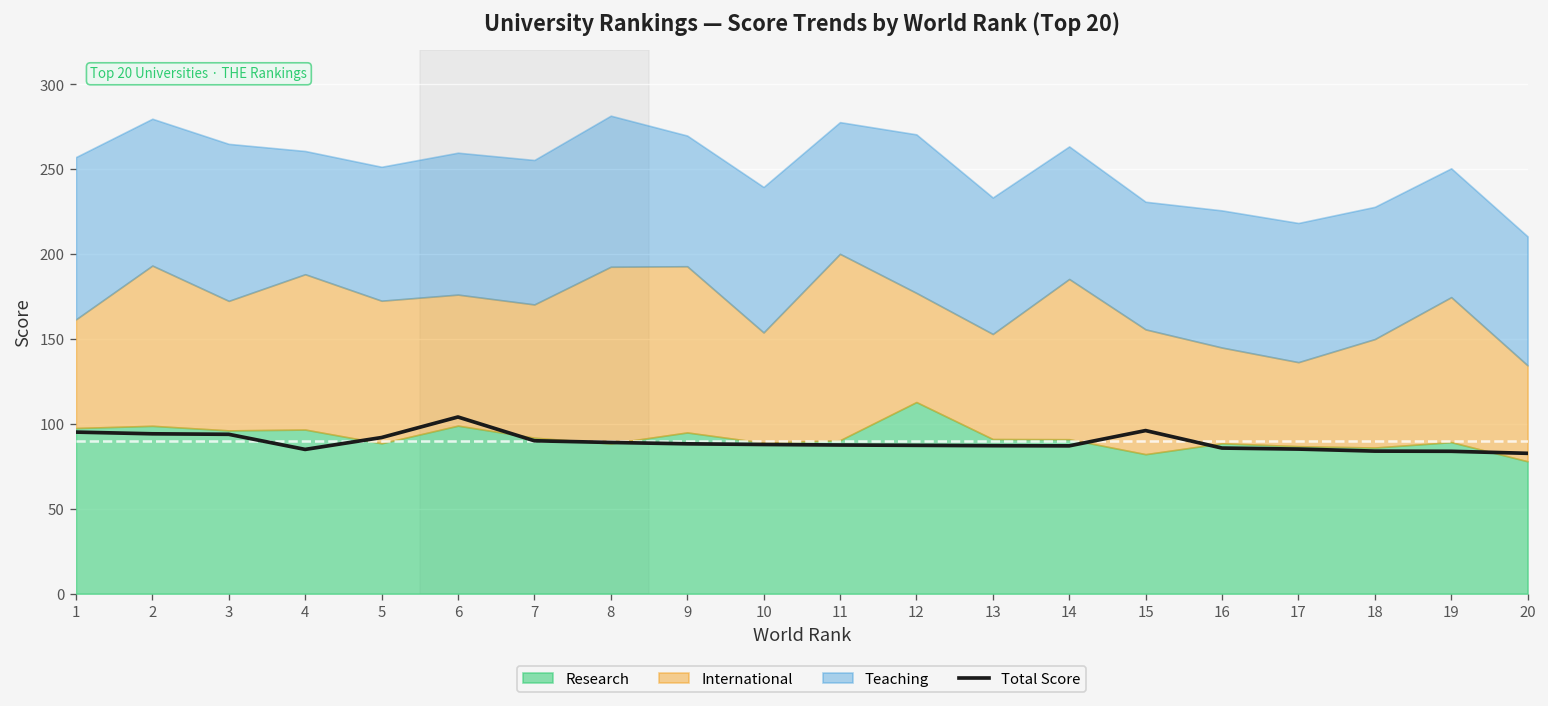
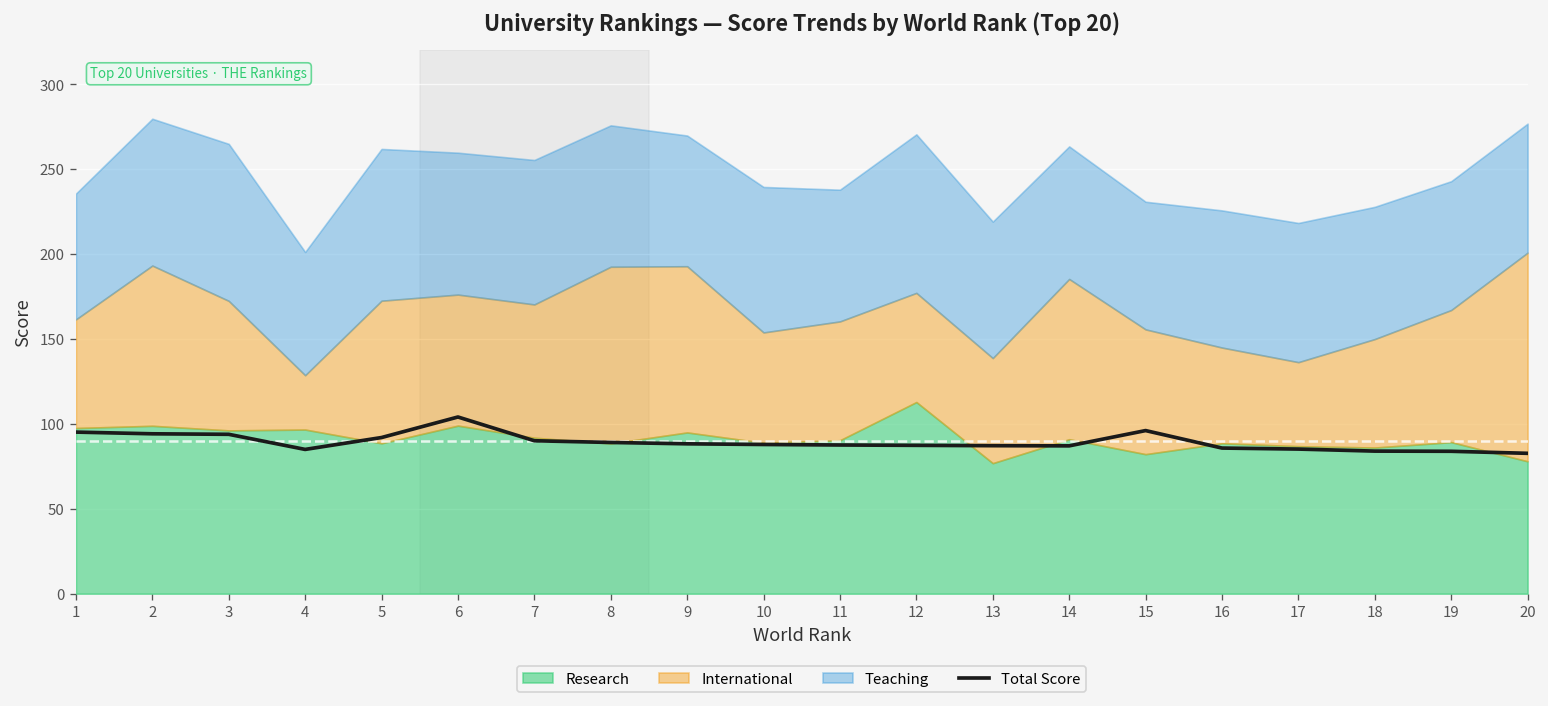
  {
    "Total Score": {
      "1": 95,
      "2": 94,
      "3": 94,
      "4": 85,
      "5": 92,
      "6": 104,
      "9": 88,
      "11": 88,
      "12": 87,
      "13": 87,
      "14": 87,
      "15": 96,
      "16": 86,
      "18": 84,
      "19": 84,
      "20": 83
    },
    "Research": {
      "1": 98,
      "2": 99,
      "3": 96,
      "4": 97,
      "5": 89,
      "6": 99,
      "9": 95,
      "11": 90,
      "12": 113,
-     "13": 91,
+     "13": 77,
      "14": 91,
      "15": 82,
      "16": 89,
      "18": 86,
      "19": 89,
      "20": 78
    },
    "International": {
      "1": 64,
      "2": 94,
      "3": 76,
-     "4": 91,
+     "4": 32,
      "5": 84,
      "6": 77,
      "7": 79,
      "8": 104,
      "9": 98,
      "10": 65,
-     "11": 110,
+     "11": 70,
      "12": 64,
      "13": 62,
      "14": 94,
      "15": 73,
      "16": 56,
      "17": 50,
      "18": 64,
-     "19": 85,
-     "20": 57
+     "19": 78,
+     "20": 123
    },
    "Teaching": {
-     "1": 96,
+     "1": 74,
      "2": 87,
      "3": 93,
      "4": 73,
-     "5": 79,
+     "5": 89,
      "6": 84,
      "7": 85,
-     "8": 89,
+     "8": 83,
      "9": 77,
      "10": 86,
      "11": 78,
      "12": 93,
      "13": 80,
      "14": 78,
      "15": 75,
      "16": 81,
      "17": 82,
      "18": 78,
      "19": 76,
      "20": 76
    }
  }
